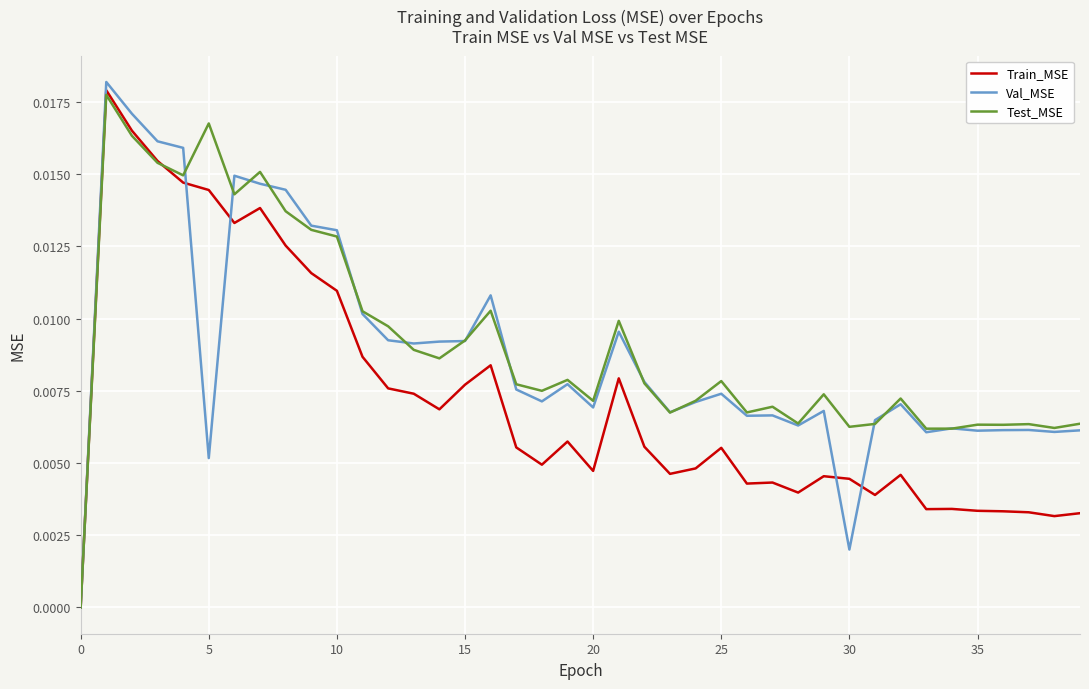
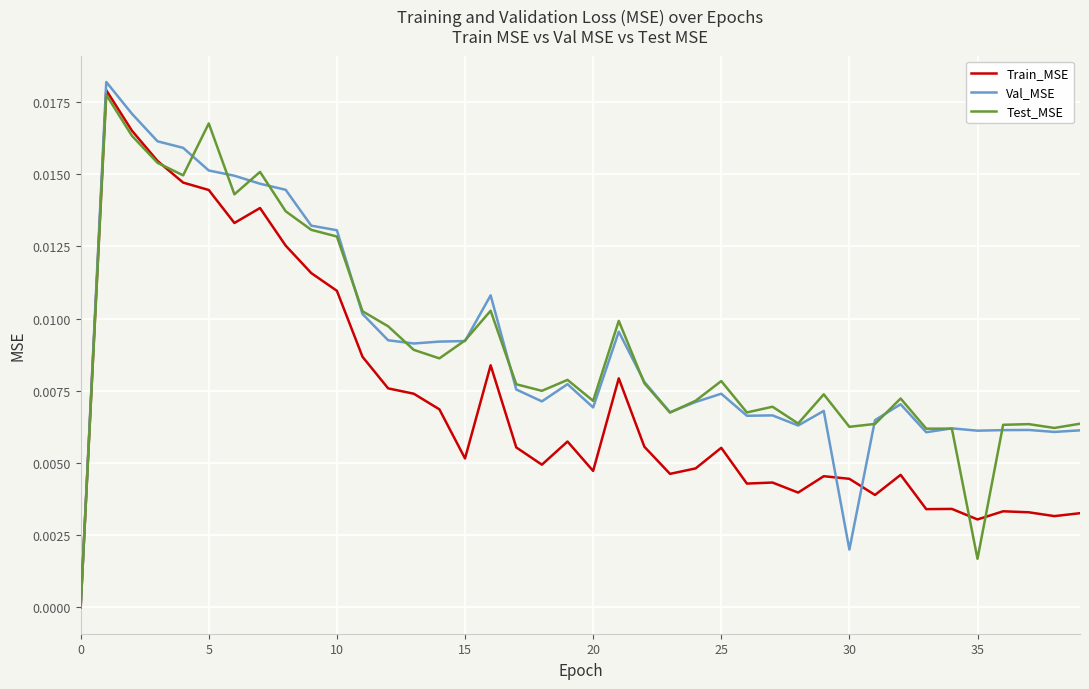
  {
    "Train_MSE": {
      "5": 0.0144,
      "10": 0.0110,
-     "15": 0.0077,
+     "15": 0.0052,
      "20": 0.0047,
      "25": 0.0055,
      "30": 0.0045,
-     "35": 0.0033
+     "35": 0.0030
    },
    "Val_MSE": {
-     "5": 0.0052,
+     "5": 0.0151,
      "10": 0.0131,
      "20": 0.0069,
      "25": 0.0074,
      "30": 0.0020,
      "35": 0.0061
    },
    "Test_MSE": {
      "5": 0.0168,
      "10": 0.0128,
      "20": 0.0072,
      "25": 0.0078,
      "30": 0.0063,
-     "35": 0.0063
+     "35": 0.0017
    }
  }
